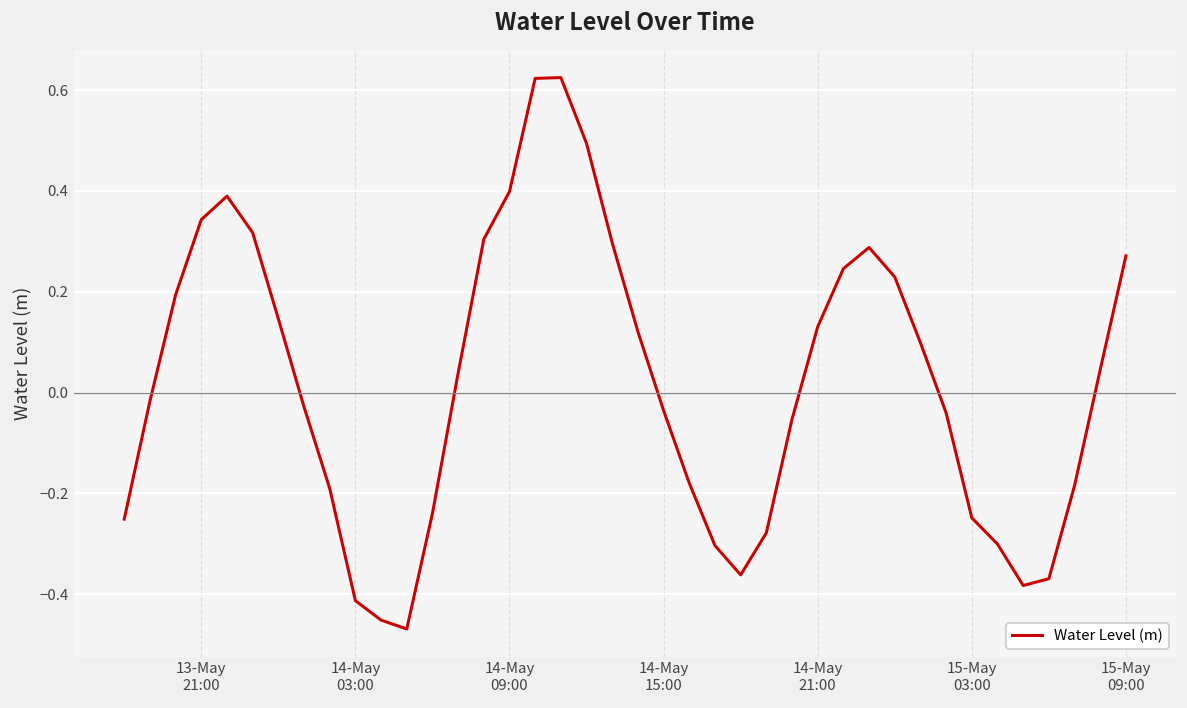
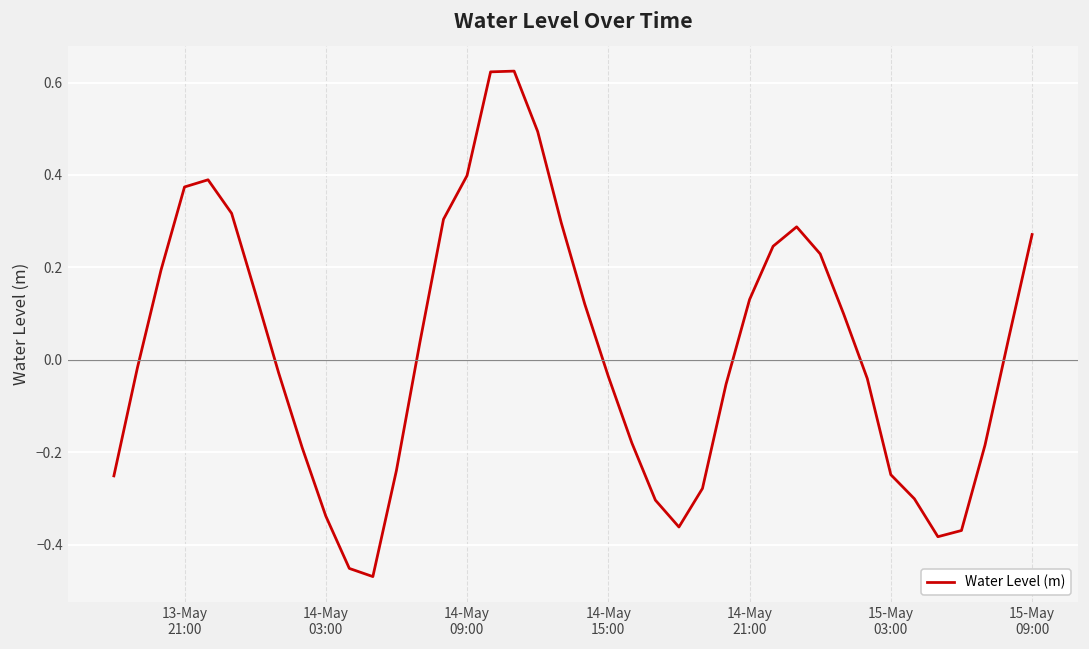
  {
-   "13-May 21:00": 0.34,
-   "14-May 03:00": -0.41,
+   "13-May 21:00": 0.37,
+   "14-May 03:00": -0.34,
    "14-May 09:00": 0.40,
    "14-May 15:00": -0.04,
    "14-May 21:00": 0.13,
    "15-May 03:00": -0.25,
    "15-May 09:00": 0.27
  }
